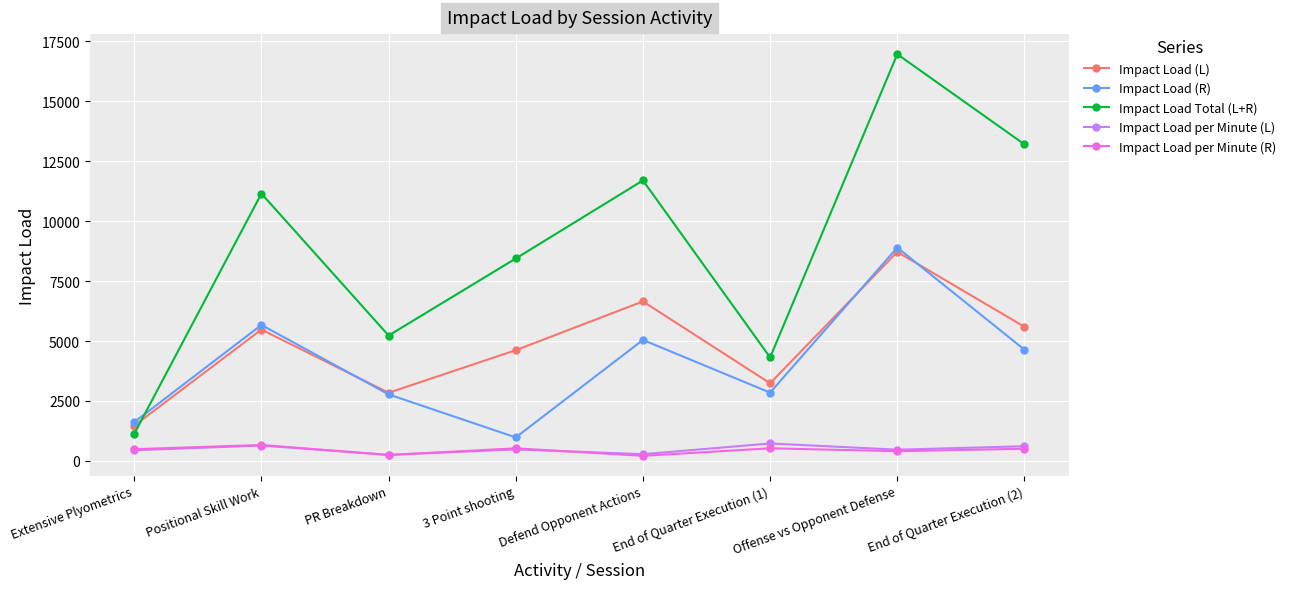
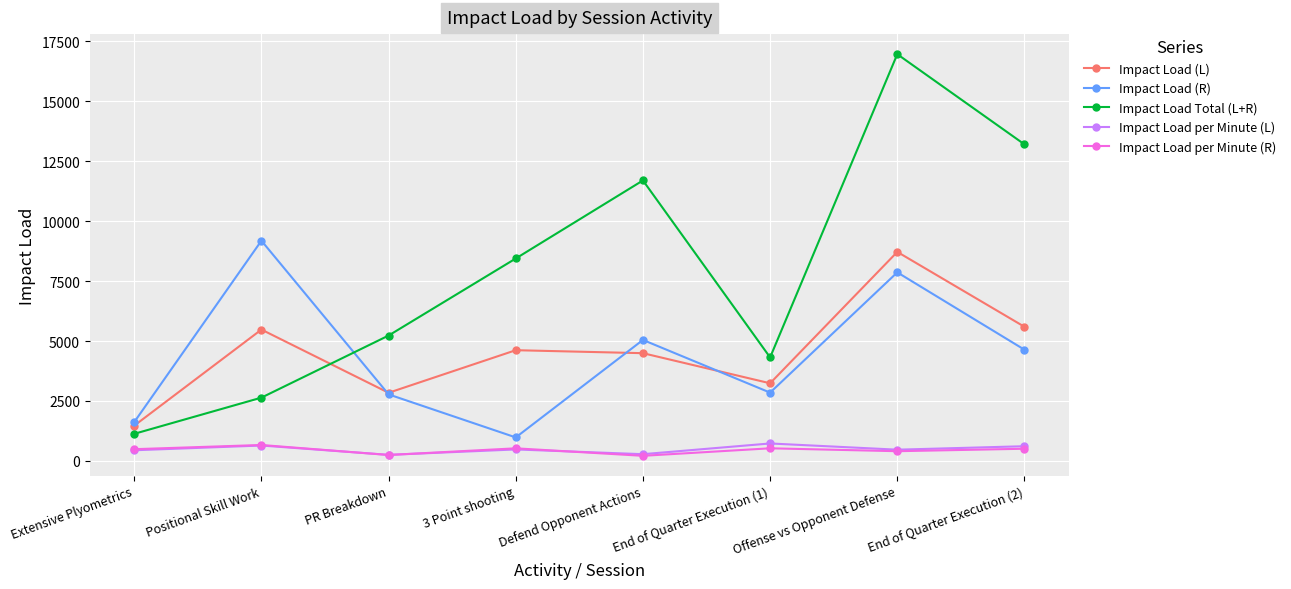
  {
    "Impact Load (L)": {
      "Extensive Plyometrics": 1500,
      "Positional Skill Work": 5500,
      "3 Point shooting": 4600,
-     "Defend Opponent Actions": 6700,
+     "Defend Opponent Actions": 4500,
      "End of Quarter Execution (1)": 3200,
      "Offense vs Opponent Defense": 8700,
      "End of Quarter Execution (2)": 5600
    },
    "Impact Load (R)": {
      "Extensive Plyometrics": 1600,
-     "Positional Skill Work": 5700,
+     "Positional Skill Work": 9200,
      "3 Point shooting": 1000,
      "Defend Opponent Actions": 5000,
      "End of Quarter Execution (1)": 2800,
-     "Offense vs Opponent Defense": 8900,
+     "Offense vs Opponent Defense": 7900,
      "End of Quarter Execution (2)": 4600
    },
    "Impact Load Total (L+R)": {
      "Extensive Plyometrics": 1100,
-     "Positional Skill Work": 11200,
+     "Positional Skill Work": 2600,
      "PR Breakdown": 5200,
      "3 Point shooting": 8400,
      "Defend Opponent Actions": 11700,
      "End of Quarter Execution (1)": 4300,
      "Offense vs Opponent Defense": 17000,
      "End of Quarter Execution (2)": 13200
    }
  }
